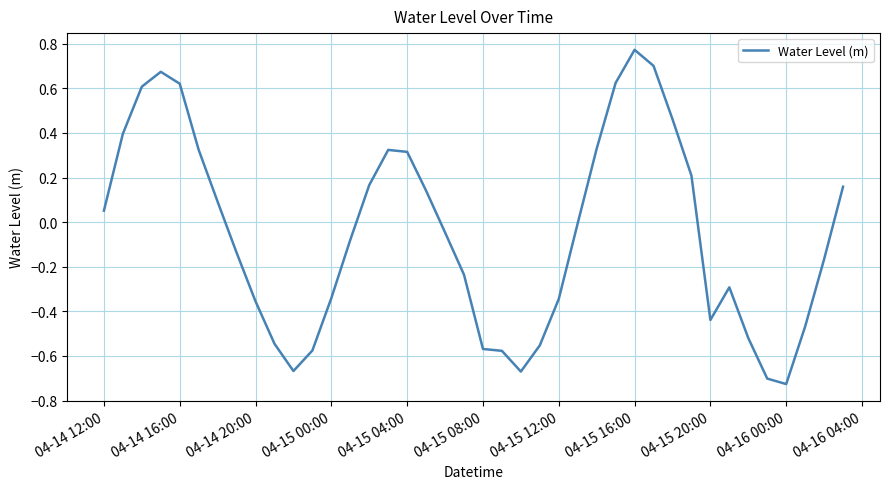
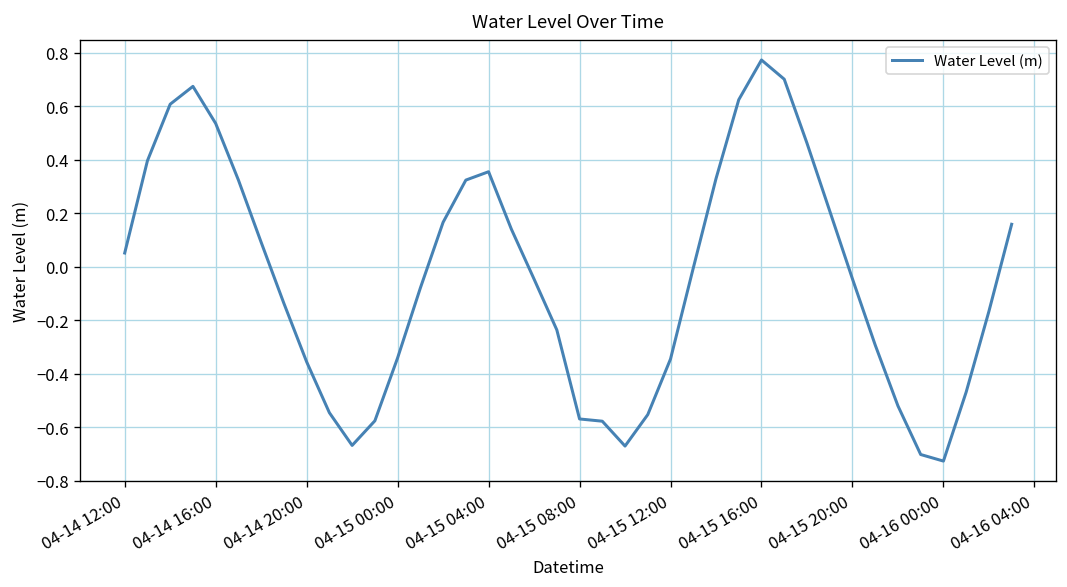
  {
    "04-14 12:00": 0.05,
-   "04-14 16:00": 0.62,
+   "04-14 16:00": 0.54,
    "04-14 20:00": -0.36,
    "04-15 00:00": -0.34,
-   "04-15 04:00": 0.32,
+   "04-15 04:00": 0.36,
    "04-15 08:00": -0.57,
    "04-15 12:00": -0.34,
    "04-15 16:00": 0.77,
-   "04-15 20:00": -0.44,
+   "04-15 20:00": -0.05,
    "04-16 00:00": -0.73
  }
